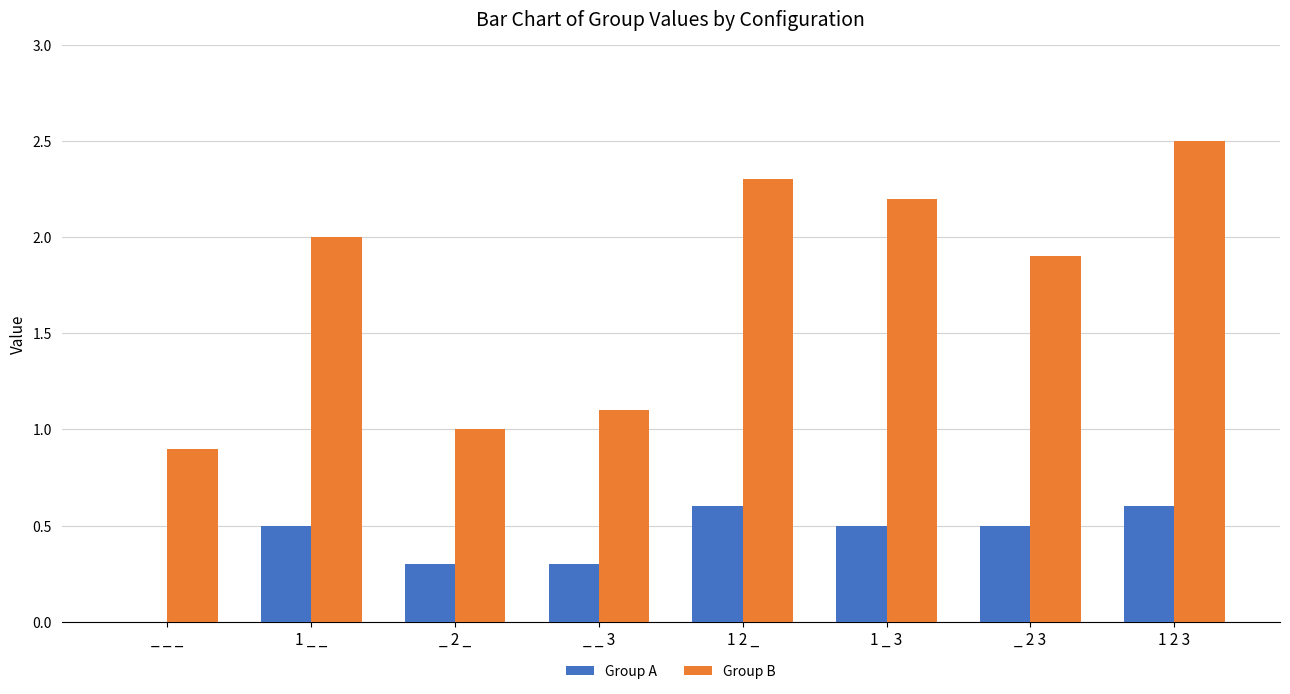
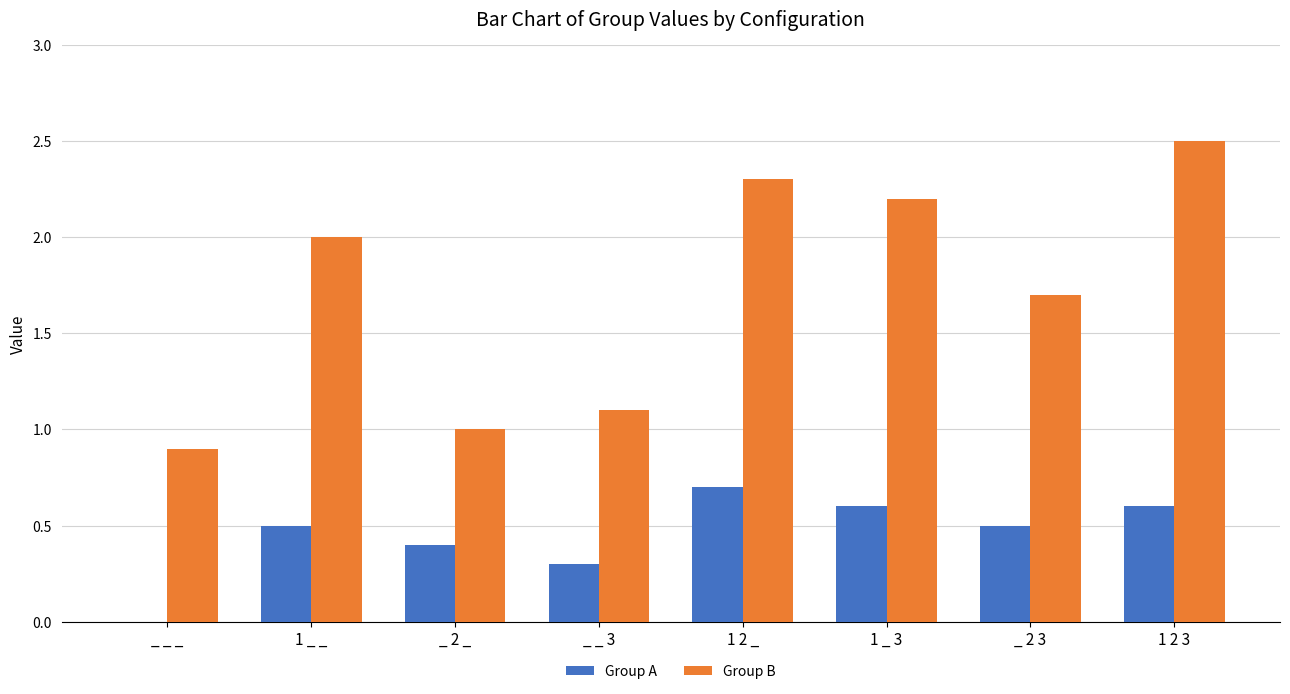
  {
    "Group A": {
      "_ _ _": 0.0,
      "1 _ _": 0.5,
-     "_ 2 _": 0.3,
+     "_ 2 _": 0.4,
      "_ _ 3": 0.3,
-     "1 2 _": 0.6,
-     "1 _ 3": 0.5,
+     "1 2 _": 0.7,
+     "1 _ 3": 0.6,
      "_ 2 3": 0.5,
      "1 2 3": 0.6
    },
    "Group B": {
      "_ _ _": 0.9,
      "1 _ _": 2.0,
      "_ 2 _": 1.0,
      "_ _ 3": 1.1,
      "1 2 _": 2.3,
      "1 _ 3": 2.2,
-     "_ 2 3": 1.9,
+     "_ 2 3": 1.7,
      "1 2 3": 2.5
    }
  }
